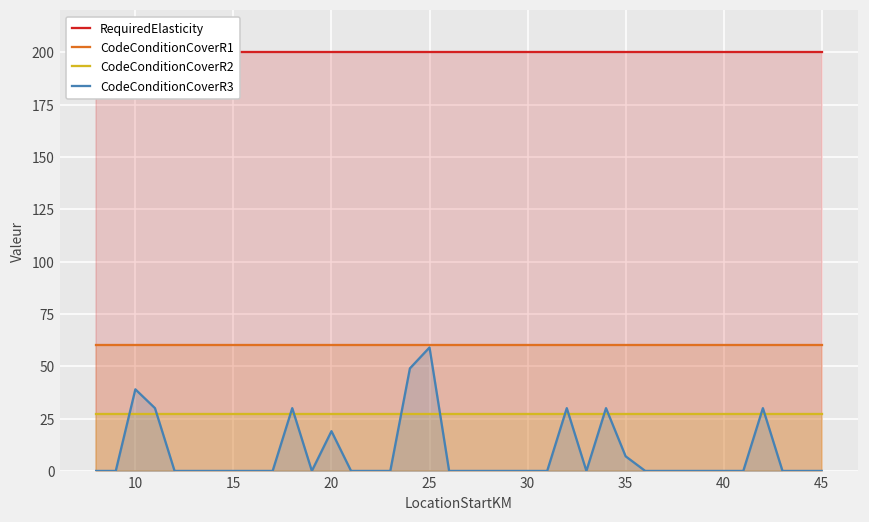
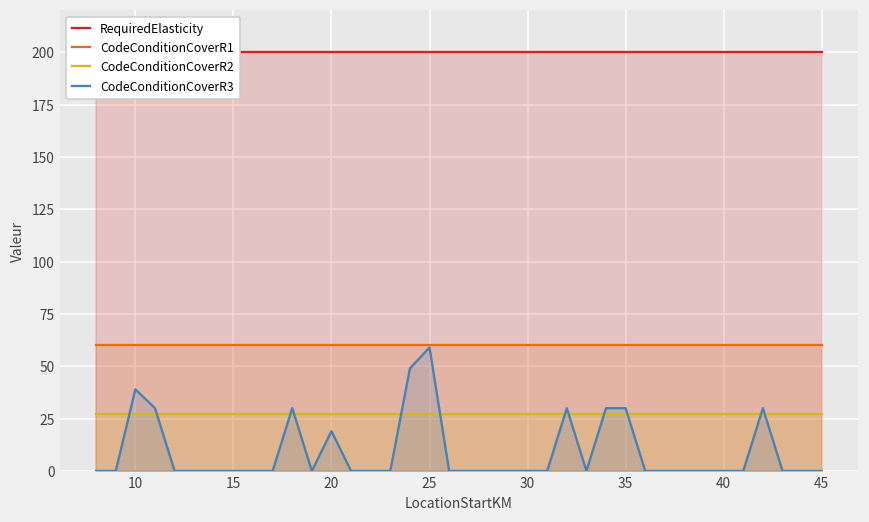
  {
    "RequiredElasticity": {
      "20": 200,
      "25": 200,
      "30": 200,
      "35": 200,
      "40": 200,
      "45": 200
    },
    "CodeConditionCoverR1": {
      "10": 60,
      "15": 60,
      "20": 60,
      "30": 60,
      "35": 60,
      "40": 60,
      "45": 60
    },
    "CodeConditionCoverR2": {
      "10": 27,
      "15": 27,
      "20": 27,
      "25": 27,
      "30": 27,
      "35": 27,
      "40": 27,
      "45": 27
    },
    "CodeConditionCoverR3": {
      "10": 39,
      "15": 0,
      "20": 19,
      "30": 0,
-     "35": 7,
+     "35": 30,
      "40": 0,
      "45": 0
    }
  }
